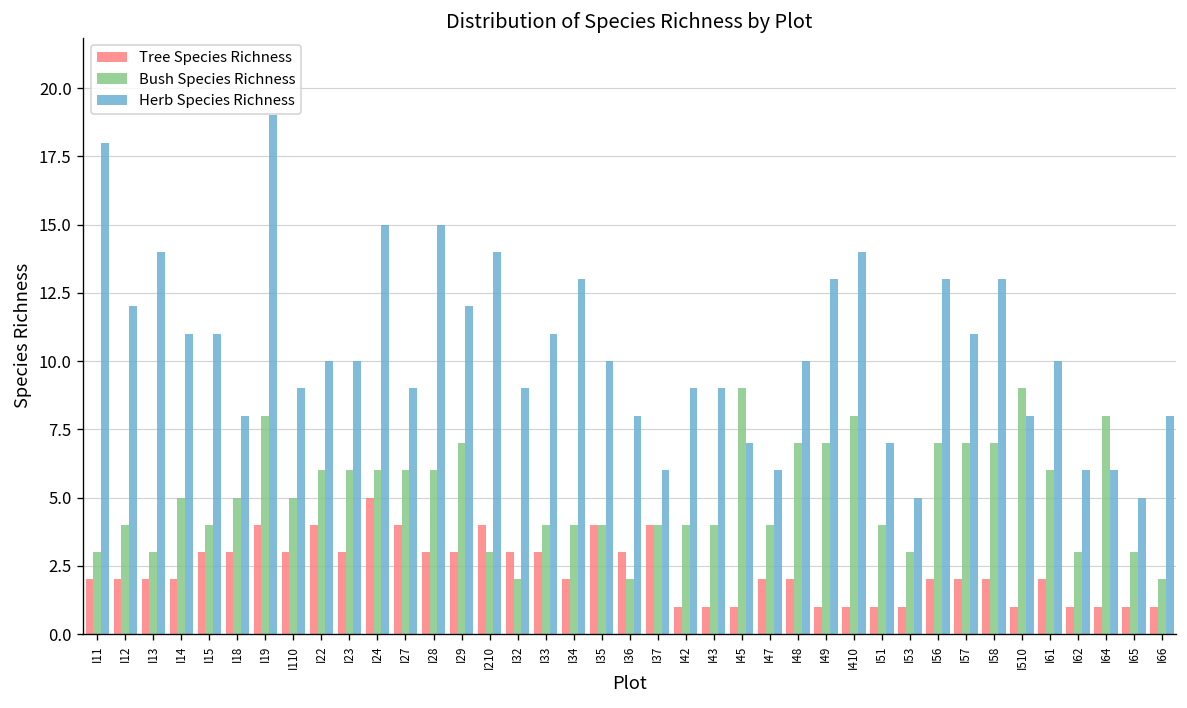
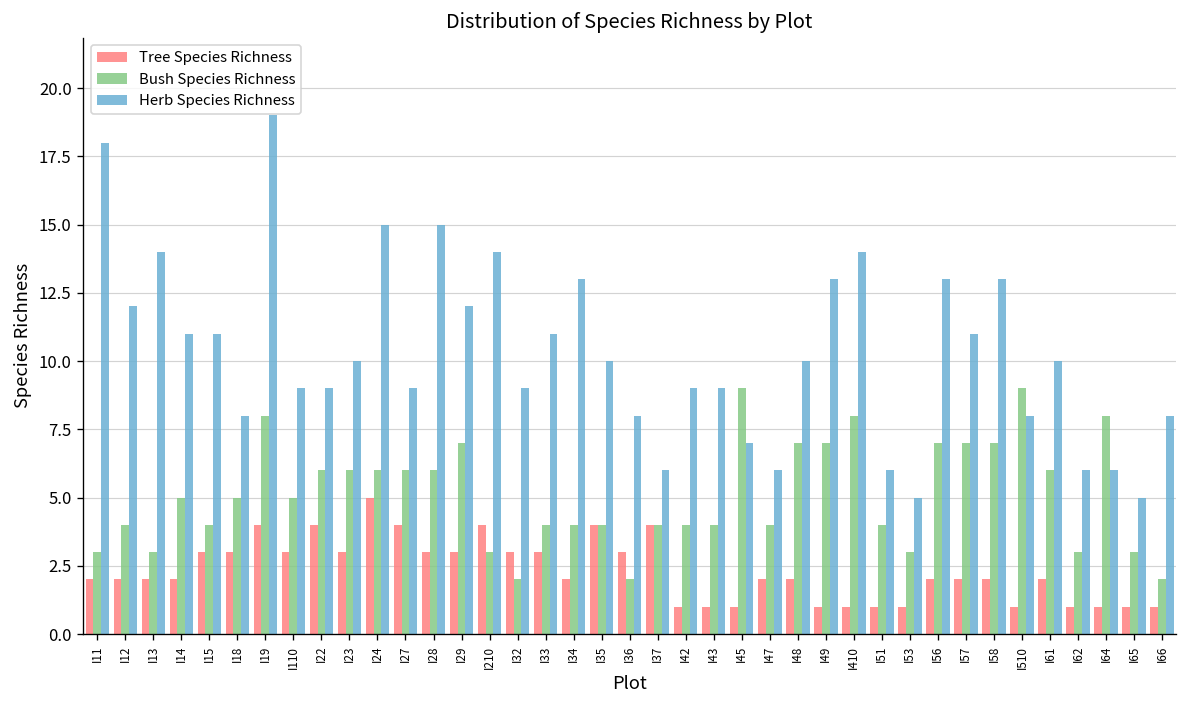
  {
    "Tree Species Richness": {
      "I11": 2,
      "I12": 2,
      "I13": 2,
      "I14": 2,
      "I15": 3,
      "I18": 3,
      "I19": 4,
      "I110": 3,
      "I22": 4,
      "I23": 3,
      "I24": 5,
      "I27": 4,
      "I28": 3,
      "I29": 3,
      "I210": 4,
      "I32": 3,
      "I33": 3,
      "I34": 2,
      "I35": 4,
      "I36": 3,
      "I37": 4,
      "I42": 1,
      "I43": 1,
      "I45": 1,
      "I47": 2,
      "I48": 2,
      "I49": 1,
      "I410": 1,
      "I51": 1,
      "I53": 1,
      "I56": 2,
      "I57": 2,
      "I58": 2,
      "I510": 1,
      "I61": 2,
      "I62": 1,
      "I64": 1,
      "I65": 1,
      "I66": 1
    },
    "Bush Species Richness": {
      "I11": 3,
      "I12": 4,
      "I13": 3,
      "I14": 5,
      "I15": 4,
      "I18": 5,
      "I19": 8,
      "I110": 5,
      "I22": 6,
      "I23": 6,
      "I24": 6,
      "I27": 6,
      "I28": 6,
      "I29": 7,
      "I210": 3,
      "I32": 2,
      "I33": 4,
      "I34": 4,
      "I35": 4,
      "I36": 2,
      "I37": 4,
      "I42": 4,
      "I43": 4,
      "I45": 9,
      "I47": 4,
      "I48": 7,
      "I49": 7,
      "I410": 8,
      "I51": 4,
      "I53": 3,
      "I56": 7,
      "I57": 7,
      "I58": 7,
      "I510": 9,
      "I61": 6,
      "I62": 3,
      "I64": 8,
      "I65": 3,
      "I66": 2
    },
    "Herb Species Richness": {
      "I11": 18,
      "I12": 12,
      "I13": 14,
      "I14": 11,
      "I15": 11,
      "I18": 8,
      "I110": 9,
-     "I22": 10,
+     "I22": 9,
      "I23": 10,
      "I24": 15,
      "I27": 9,
      "I28": 15,
      "I29": 12,
      "I210": 14,
      "I32": 9,
      "I33": 11,
      "I34": 13,
      "I35": 10,
      "I36": 8,
      "I37": 6,
      "I42": 9,
      "I43": 9,
      "I45": 7,
      "I47": 6,
      "I48": 10,
      "I49": 13,
      "I410": 14,
-     "I51": 7,
+     "I51": 6,
      "I53": 5,
      "I56": 13,
      "I57": 11,
      "I58": 13,
      "I510": 8,
      "I61": 10,
      "I62": 6,
      "I64": 6,
      "I65": 5,
      "I66": 8
    }
  }
